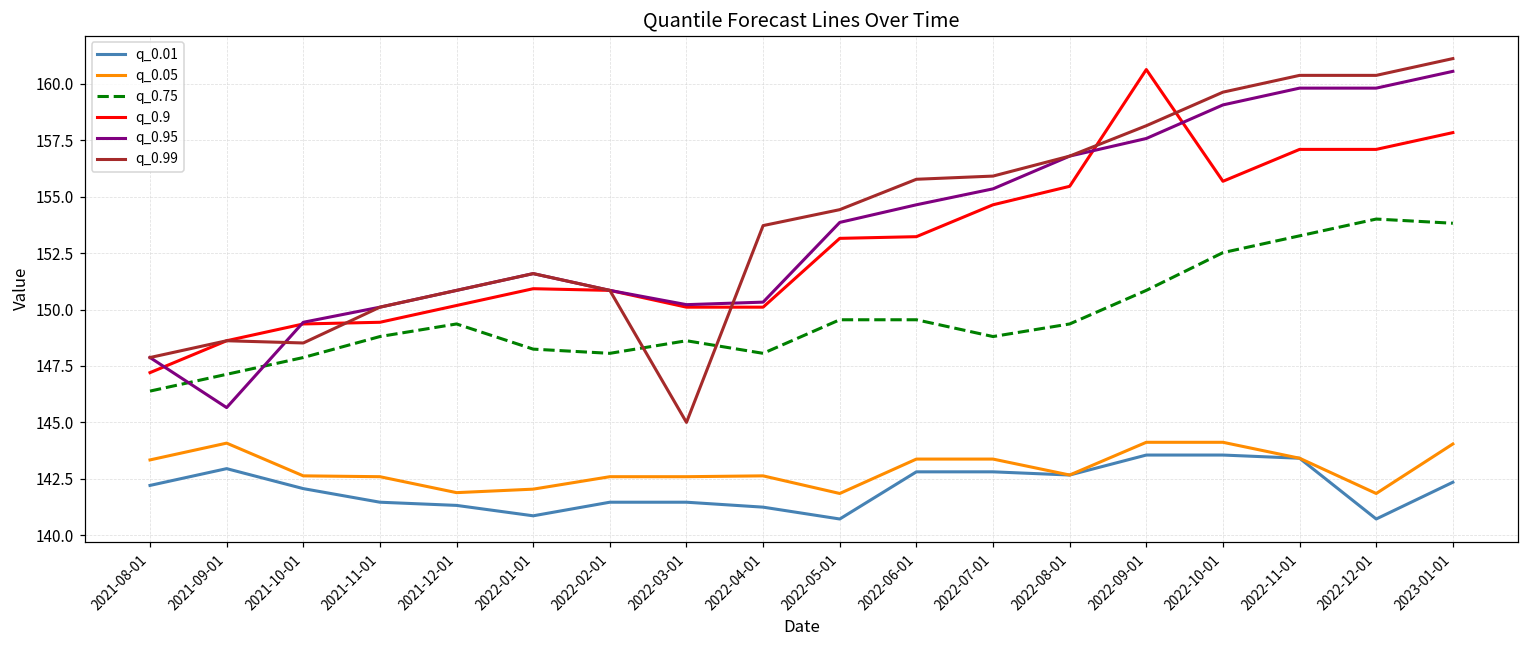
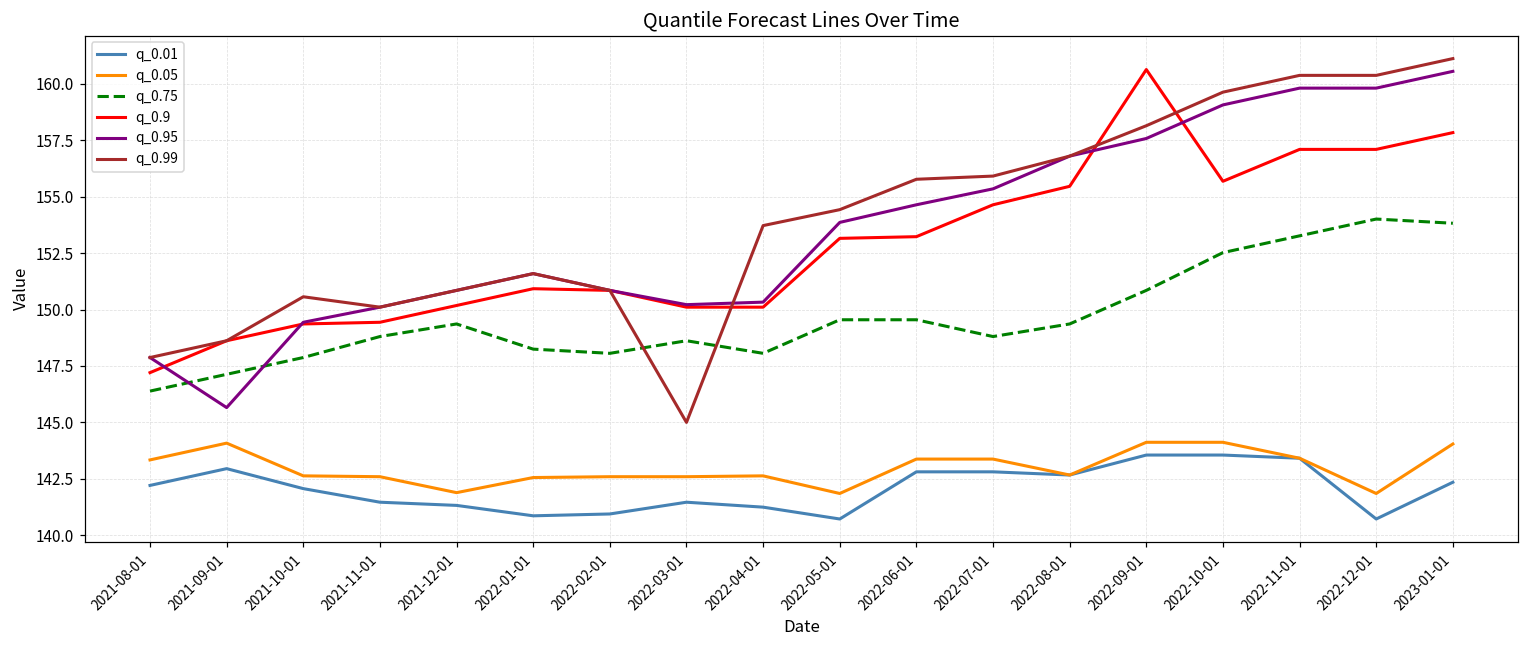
  {
    "q_0.01": {
      "2021-08-01": 142.2,
      "2021-09-01": 143.0,
      "2021-10-01": 142.1,
      "2021-11-01": 141.5,
      "2021-12-01": 141.3,
      "2022-01-01": 140.9,
-     "2022-02-01": 141.5,
+     "2022-02-01": 140.9,
      "2022-03-01": 141.5,
      "2022-04-01": 141.3,
      "2022-05-01": 140.7,
      "2022-06-01": 142.8,
      "2022-07-01": 142.8,
      "2022-09-01": 143.6,
      "2022-10-01": 143.6,
      "2022-12-01": 140.7,
      "2023-01-01": 142.4
    },
    "q_0.05": {
      "2021-08-01": 143.3,
      "2021-09-01": 144.1,
      "2021-10-01": 142.6,
      "2021-11-01": 142.6,
      "2021-12-01": 141.9,
-     "2022-01-01": 142.0,
+     "2022-01-01": 142.6,
      "2022-02-01": 142.6,
      "2022-03-01": 142.6,
      "2022-04-01": 142.6,
      "2022-05-01": 141.9,
      "2022-06-01": 143.4,
      "2022-07-01": 143.4,
      "2022-09-01": 144.1,
      "2022-10-01": 144.1,
      "2022-12-01": 141.9,
      "2023-01-01": 144.0
    },
    "q_0.75": {
      "2021-08-01": 146.4,
      "2021-09-01": 147.1,
      "2021-10-01": 147.9,
      "2021-11-01": 148.8,
      "2021-12-01": 149.4,
      "2022-01-01": 148.2,
      "2022-02-01": 148.1,
      "2022-03-01": 148.6,
      "2022-04-01": 148.1,
      "2022-05-01": 149.5,
      "2022-06-01": 149.5,
      "2022-07-01": 148.8,
      "2022-08-01": 149.4,
      "2022-09-01": 150.8,
      "2022-10-01": 152.5,
      "2022-11-01": 153.3,
      "2022-12-01": 154.0,
      "2023-01-01": 153.8
    },
    "q_0.9": {
      "2021-08-01": 147.2,
      "2021-11-01": 149.4,
      "2021-12-01": 150.2,
      "2022-01-01": 150.9,
      "2022-04-01": 150.1,
      "2022-05-01": 153.2,
      "2022-06-01": 153.2,
      "2022-07-01": 154.6,
      "2022-08-01": 155.5,
      "2022-09-01": 160.6,
      "2022-10-01": 155.7,
      "2022-11-01": 157.1,
      "2022-12-01": 157.1,
      "2023-01-01": 157.8
    },
    "q_0.95": {
      "2021-09-01": 145.7,
      "2022-04-01": 150.3,
      "2022-05-01": 153.9,
      "2022-06-01": 154.6,
      "2022-07-01": 155.3,
      "2022-09-01": 157.6,
      "2022-10-01": 159.1,
      "2022-11-01": 159.8,
      "2022-12-01": 159.8,
      "2023-01-01": 160.5
    },
    "q_0.99": {
-     "2021-10-01": 148.5,
+     "2021-10-01": 150.6,
      "2022-03-01": 145.0,
      "2022-04-01": 153.7,
      "2022-05-01": 154.4,
      "2022-06-01": 155.8,
      "2022-07-01": 155.9,
      "2022-09-01": 158.1,
      "2022-10-01": 159.6,
      "2022-11-01": 160.4,
      "2022-12-01": 160.4,
      "2023-01-01": 161.1
    }
  }
